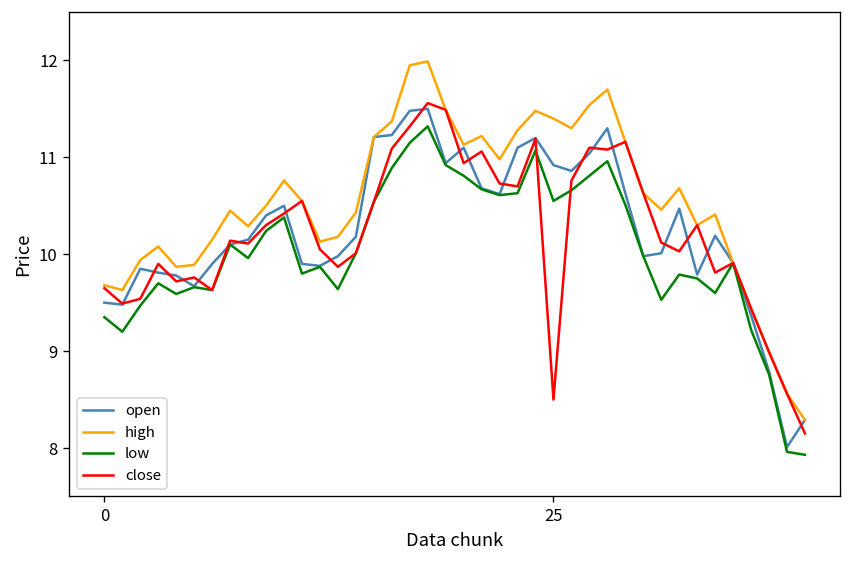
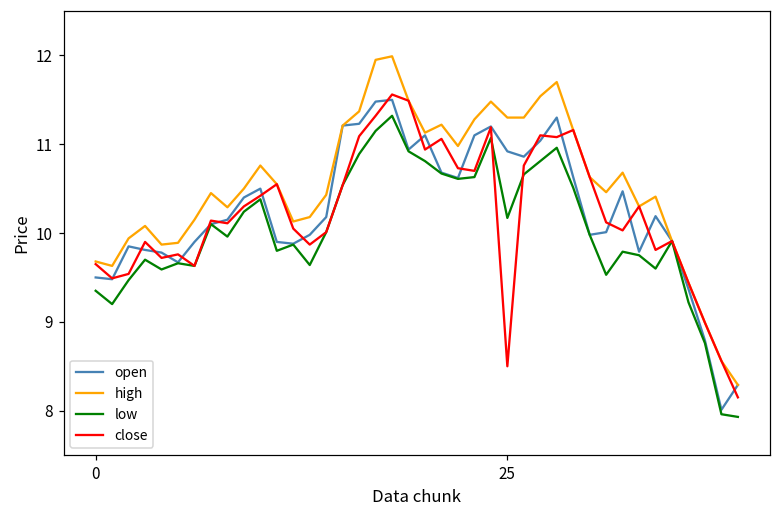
  {
    "open": {
      "0": 9.5,
      "25": 10.9
    },
    "high": {
-     "25": 11.4
+     "25": 11.3
    },
    "low": {
      "0": 9.4,
-     "25": 10.6
+     "25": 10.2
    },
    "close": {
      "25": 8.5
    }
  }
